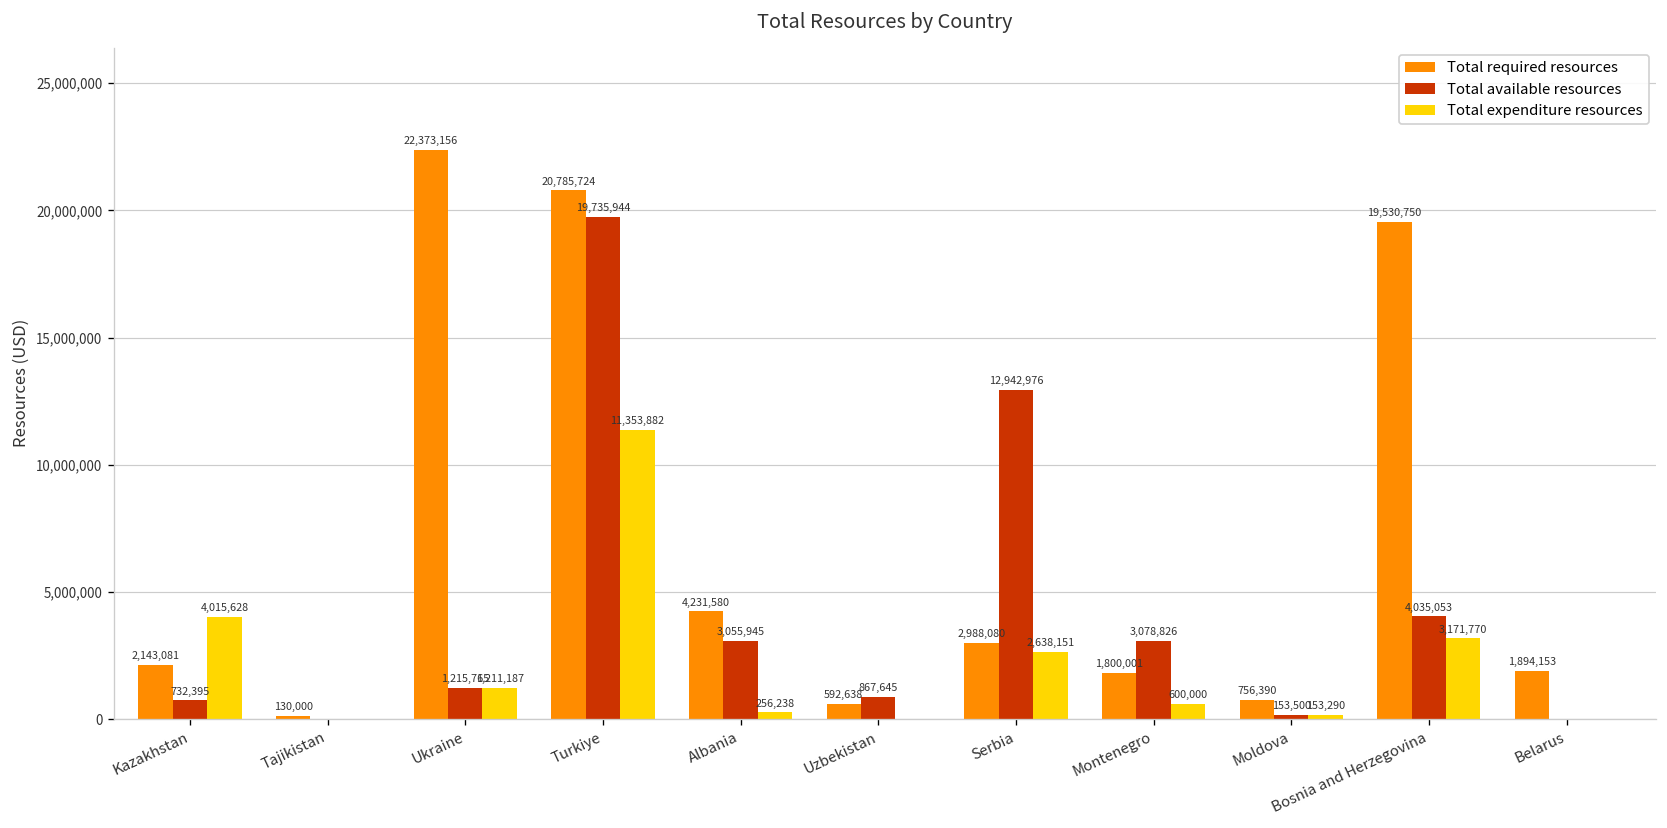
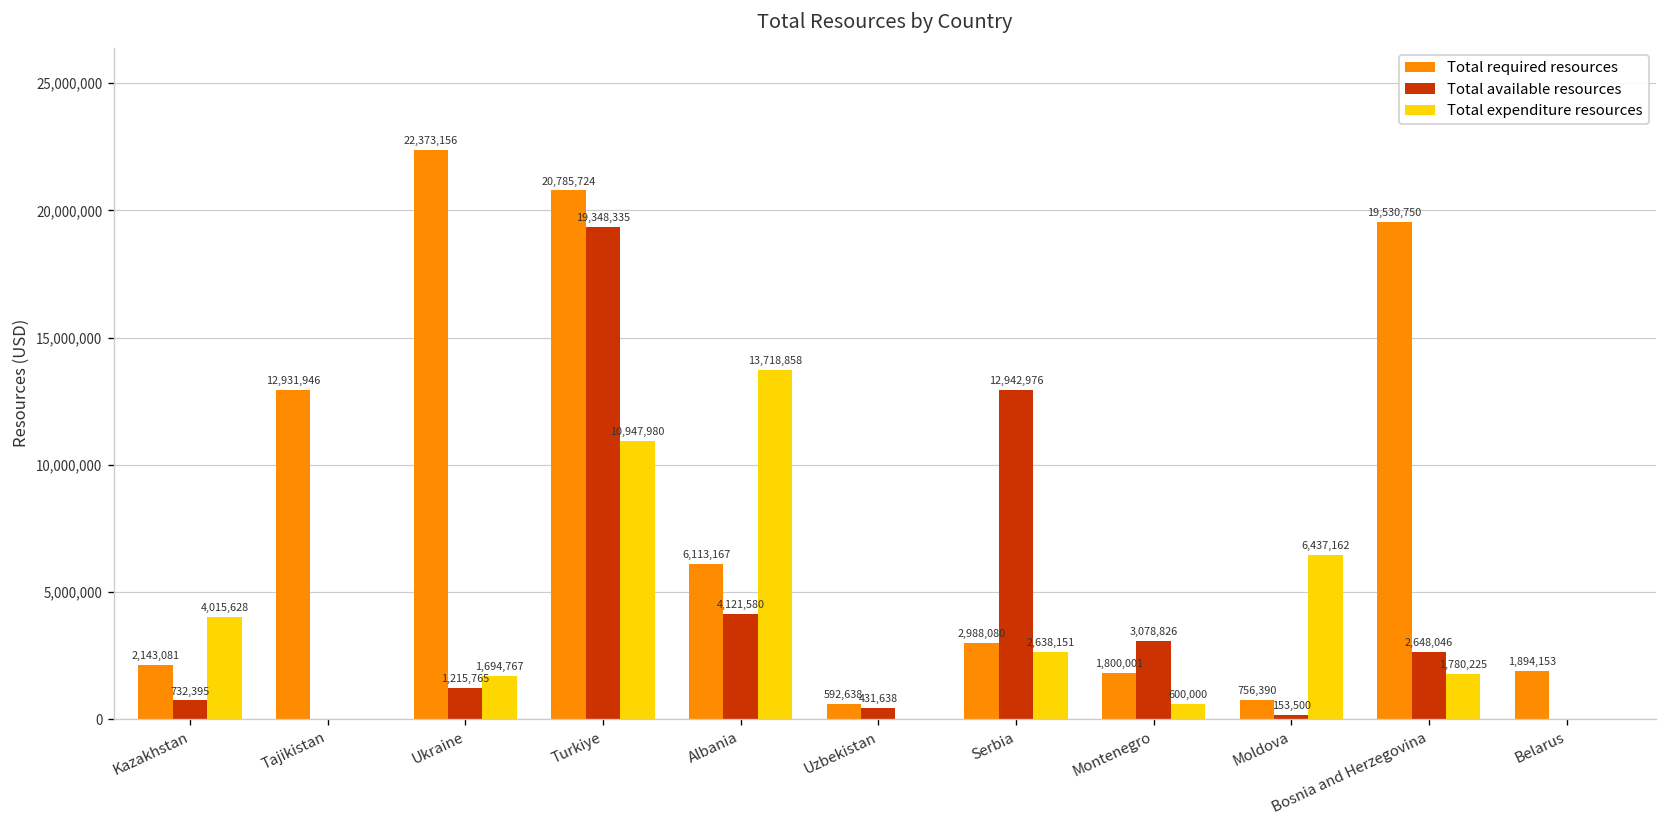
  {
    "Total required resources": {
      "Kazakhstan": "2,143,081",
-     "Tajikistan": "130,000",
+     "Tajikistan": "12,931,946",
      "Ukraine": "22,373,156",
      "Turkiye": "20,785,724",
-     "Albania": "4,231,580",
+     "Albania": "6,113,167",
      "Uzbekistan": "592,638",
      "Serbia": "2,988,080",
      "Montenegro": "1,800,001",
      "Moldova": "756,390",
      "Bosnia and Herzegovina": "19,530,750",
      "Belarus": "1,894,153"
    },
    "Total available resources": {
      "Kazakhstan": "732,395",
-     "Turkiye": "19,735,944",
-     "Albania": "3,055,945",
-     "Uzbekistan": "867,645",
+     "Turkiye": "19,348,335",
+     "Albania": "4,121,580",
+     "Uzbekistan": "431,638",
      "Serbia": "12,942,976",
      "Montenegro": "3,078,826",
      "Moldova": "153,500",
-     "Bosnia and Herzegovina": "4,035,053"
+     "Bosnia and Herzegovina": "2,648,046"
    },
    "Total expenditure resources": {
      "Kazakhstan": "4,015,628",
-     "Ukraine": "1,211,187",
-     "Turkiye": "11,353,882",
-     "Albania": "256,238",
+     "Ukraine": "1,694,767",
+     "Turkiye": "10,947,980",
+     "Albania": "13,718,858",
      "Serbia": "2,638,151",
      "Montenegro": "600,000",
-     "Moldova": "153,290",
-     "Bosnia and Herzegovina": "3,171,770"
+     "Moldova": "6,437,162",
+     "Bosnia and Herzegovina": "1,780,225"
    }
  }
